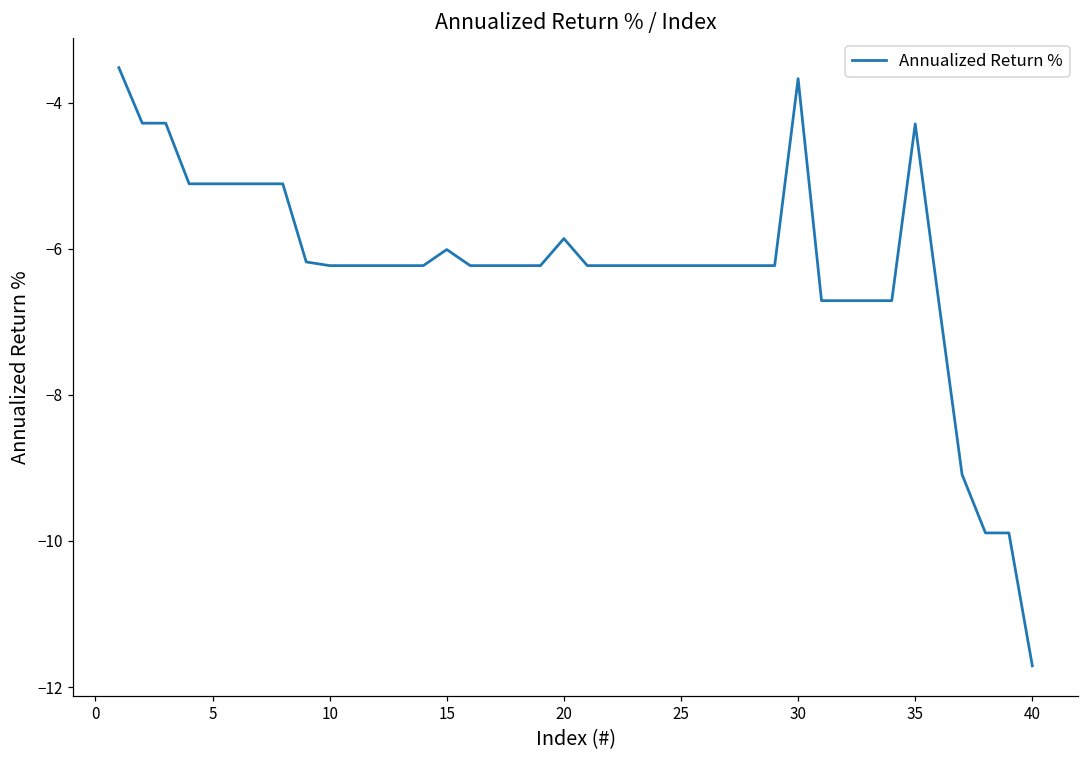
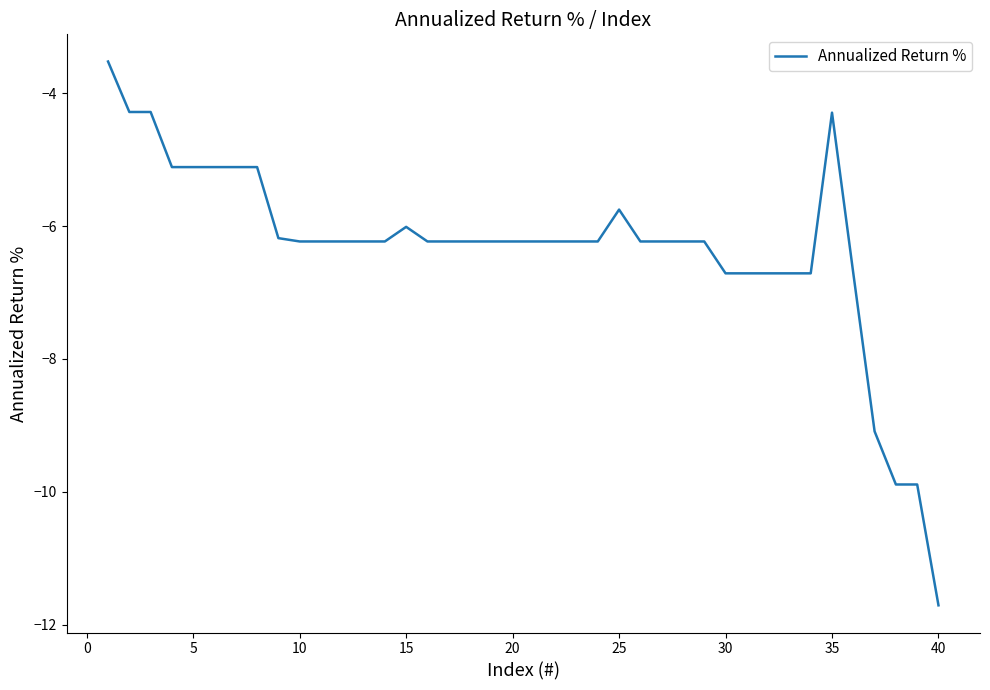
  {
    "5": -5.1,
    "10": -6.2,
    "15": -6.0,
-   "20": -5.9,
-   "25": -6.2,
-   "30": -3.7,
+   "20": -6.2,
+   "25": -5.8,
+   "30": -6.7,
    "35": -4.3,
    "40": -11.7
  }
